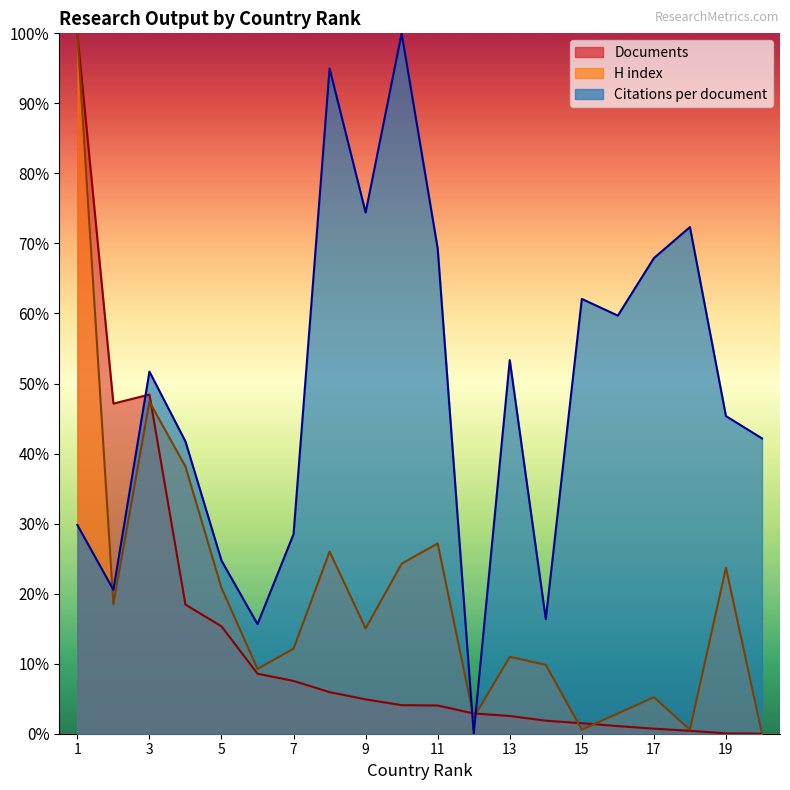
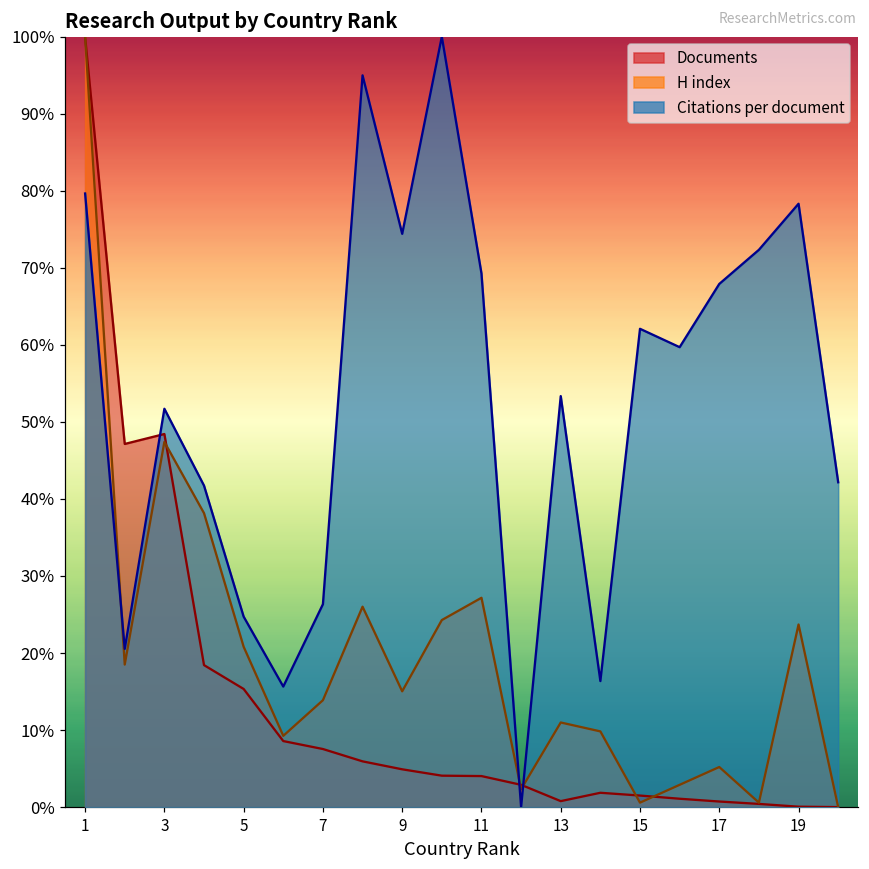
  {
    "Documents": {
      "3": "48%",
      "5": "15%",
      "7": "8%",
      "9": "5%",
      "11": "4%",
-     "13": "3%",
+     "13": "1%",
      "15": "1%",
      "17": "1%",
      "19": "0%"
    },
    "H index": {
      "3": "47%",
      "5": "21%",
-     "7": "12%",
+     "7": "14%",
      "9": "15%",
      "11": "27%",
      "13": "11%",
      "15": "1%",
      "17": "5%",
      "19": "24%"
    },
    "Citations per document": {
-     "1": "30%",
+     "1": "80%",
      "3": "52%",
      "5": "25%",
-     "7": "29%",
+     "7": "26%",
      "9": "74%",
      "11": "69%",
      "13": "53%",
      "15": "62%",
      "17": "68%",
-     "19": "45%"
+     "19": "78%"
    }
  }
